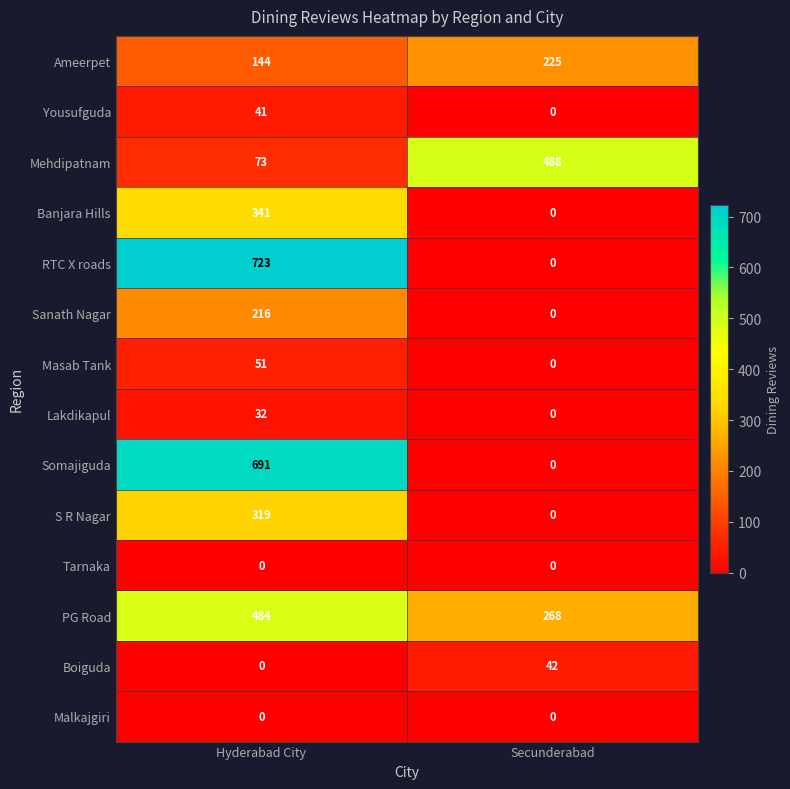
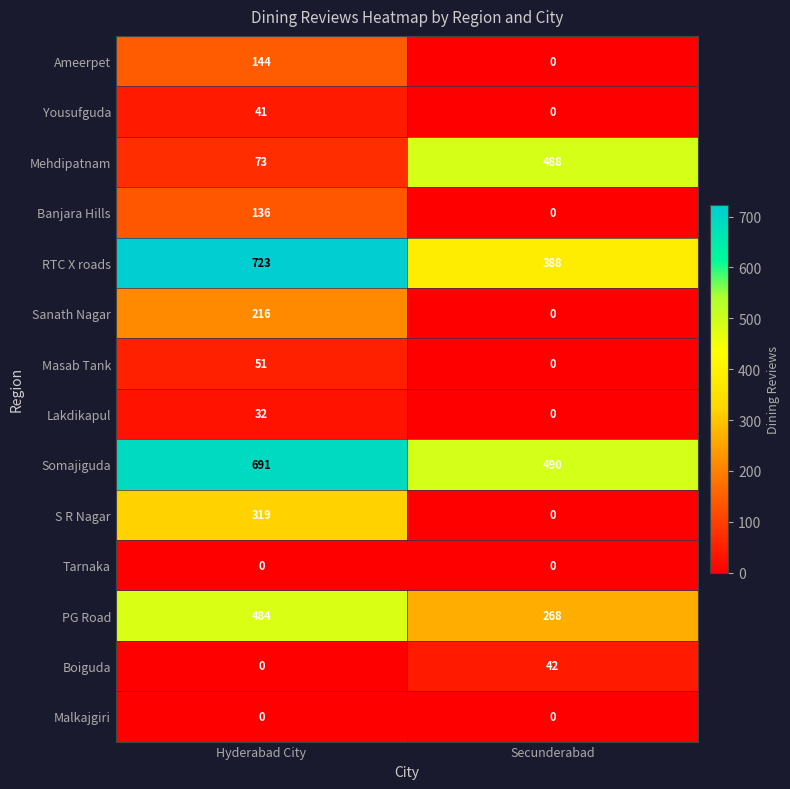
  {
    "Ameerpet": {
      "Hyderabad City": 144,
-     "Secunderabad": 225
+     "Secunderabad": 0
    },
    "Yousufguda": {
      "Hyderabad City": 41,
      "Secunderabad": 0
    },
    "Mehdipatnam": {
      "Hyderabad City": 73,
      "Secunderabad": 488
    },
    "Banjara Hills": {
-     "Hyderabad City": 341,
+     "Hyderabad City": 136,
      "Secunderabad": 0
    },
    "RTC X roads": {
      "Hyderabad City": 723,
-     "Secunderabad": 0
+     "Secunderabad": 388
    },
    "Sanath Nagar": {
      "Hyderabad City": 216,
      "Secunderabad": 0
    },
    "Masab Tank": {
      "Hyderabad City": 51,
      "Secunderabad": 0
    },
    "Lakdikapul": {
      "Hyderabad City": 32,
      "Secunderabad": 0
    },
    "Somajiguda": {
      "Hyderabad City": 691,
-     "Secunderabad": 0
+     "Secunderabad": 490
    },
    "S R Nagar": {
      "Hyderabad City": 319,
      "Secunderabad": 0
    },
    "Tarnaka": {
      "Hyderabad City": 0,
      "Secunderabad": 0
    },
    "PG Road": {
      "Hyderabad City": 484,
      "Secunderabad": 268
    },
    "Boiguda": {
      "Hyderabad City": 0,
      "Secunderabad": 42
    },
    "Malkajgiri": {
      "Hyderabad City": 0,
      "Secunderabad": 0
    }
  }
